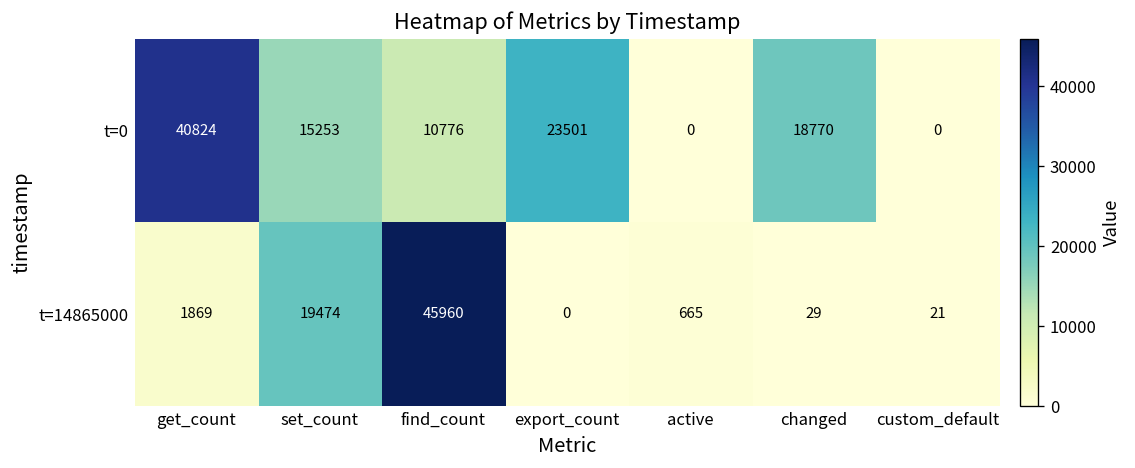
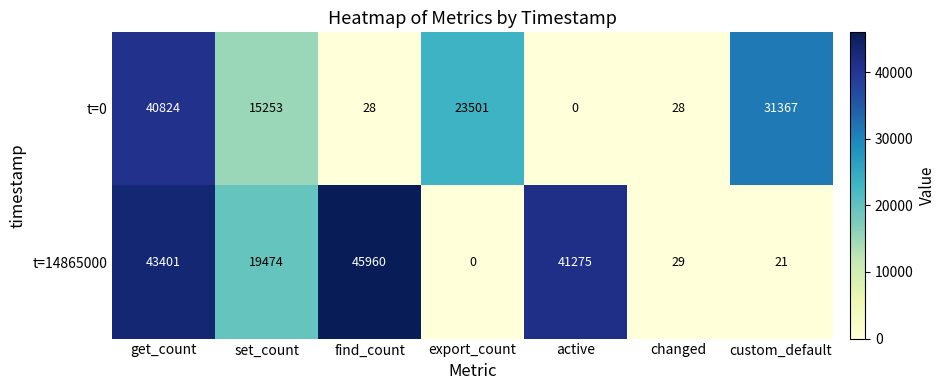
  {
    "t=0": {
      "get_count": 40824,
      "set_count": 15253,
-     "find_count": 10776,
+     "find_count": 28,
      "export_count": 23501,
      "active": 0,
-     "changed": 18770,
-     "custom_default": 0
+     "changed": 28,
+     "custom_default": 31367
    },
    "t=14865000": {
-     "get_count": 1869,
+     "get_count": 43401,
      "set_count": 19474,
      "find_count": 45960,
      "export_count": 0,
-     "active": 665,
+     "active": 41275,
      "changed": 29,
      "custom_default": 21
    }
  }
